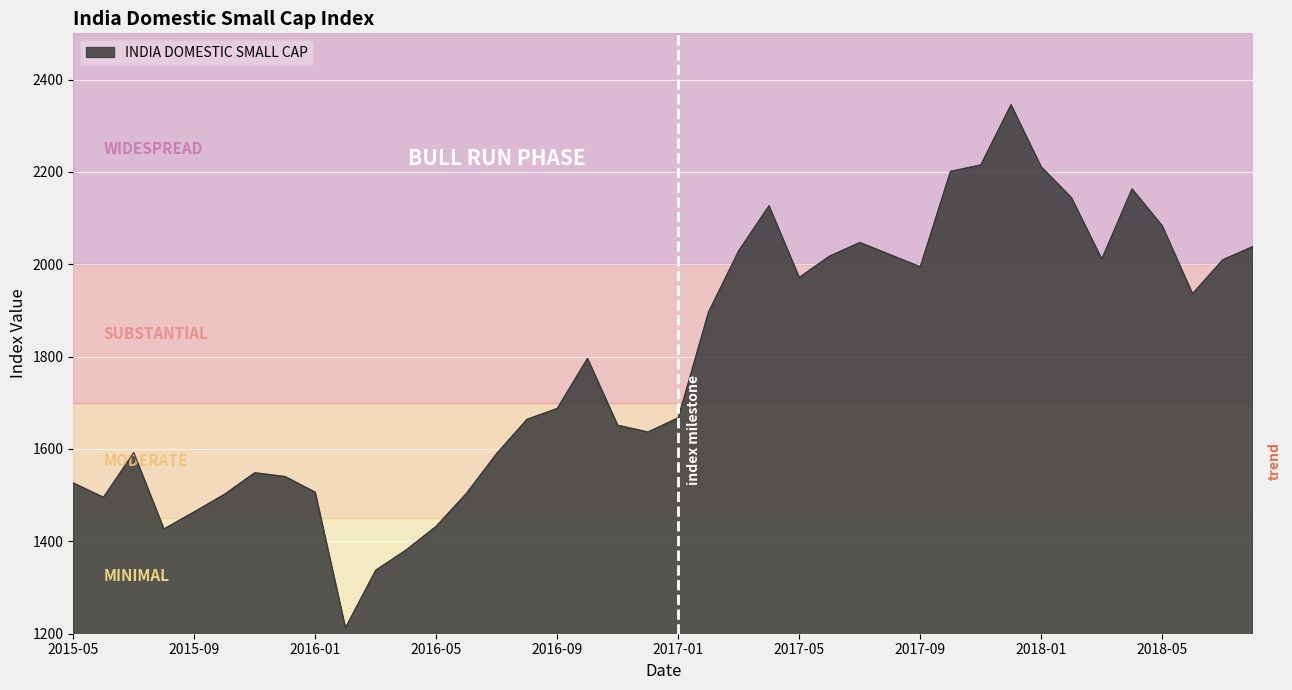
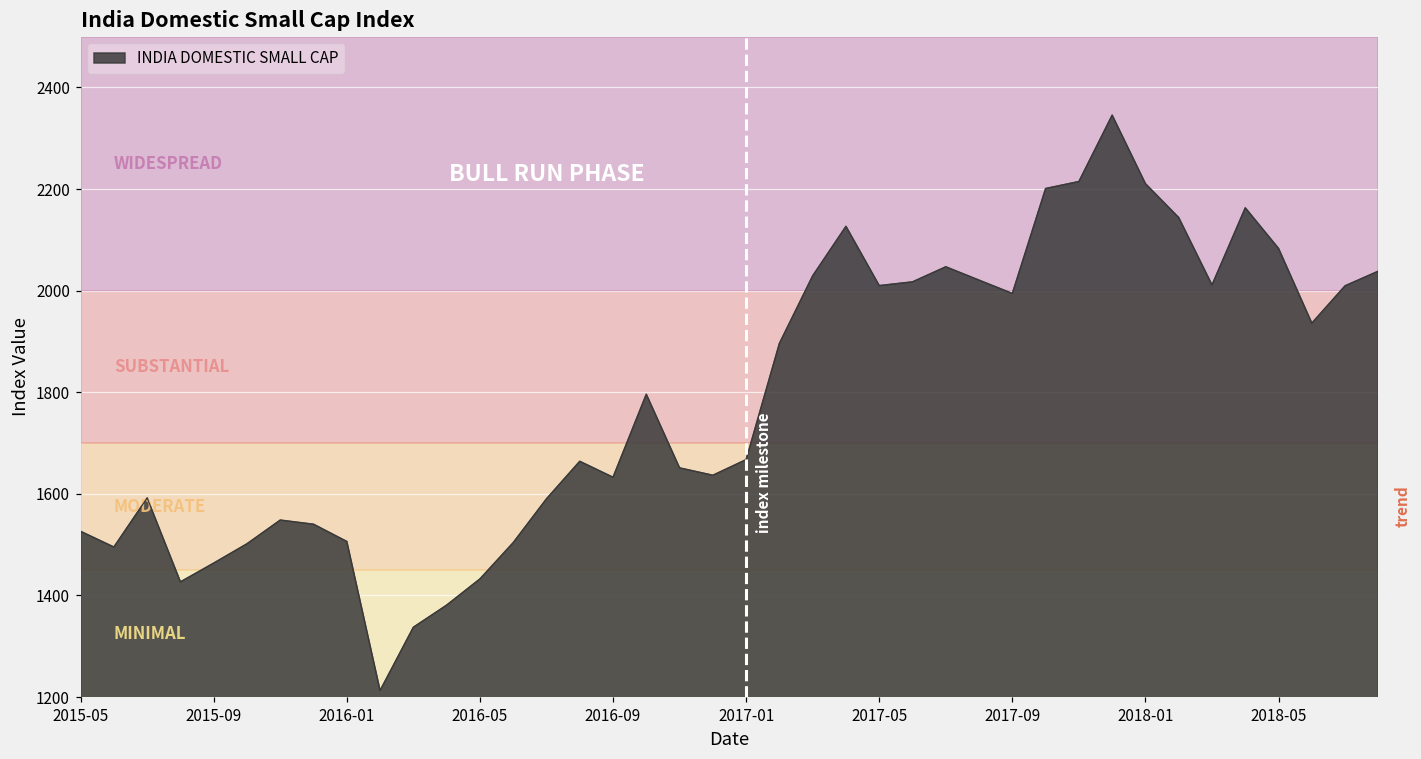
  {
    "2015-05": 1530,
    "2015-09": 1460,
    "2016-01": 1510,
    "2016-05": 1430,
-   "2016-09": 1690,
+   "2016-09": 1630,
    "2017-01": 1670,
-   "2017-05": 1970,
+   "2017-05": 2010,
    "2017-09": 1990,
    "2018-01": 2210,
    "2018-05": 2080
  }
